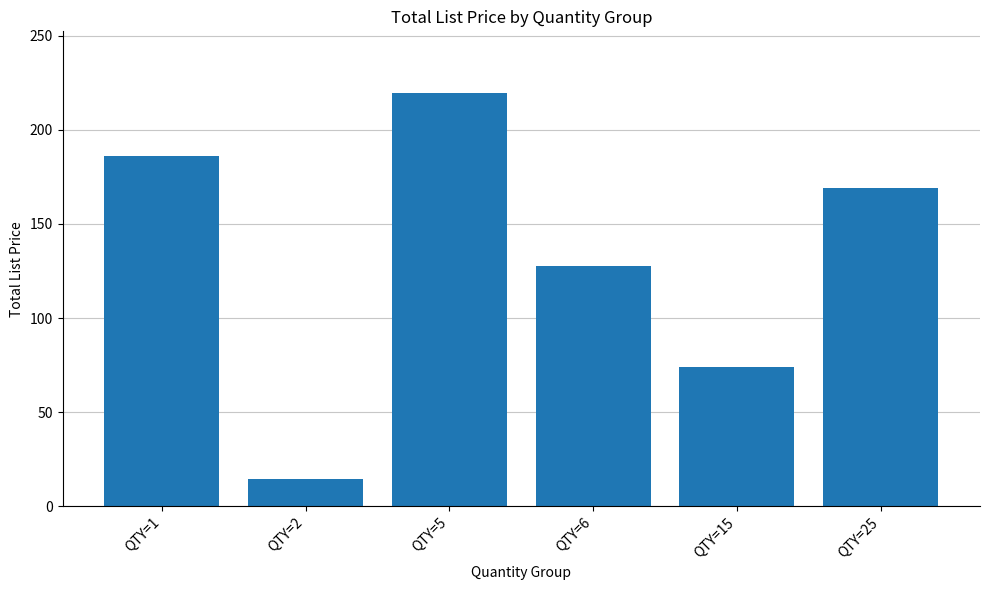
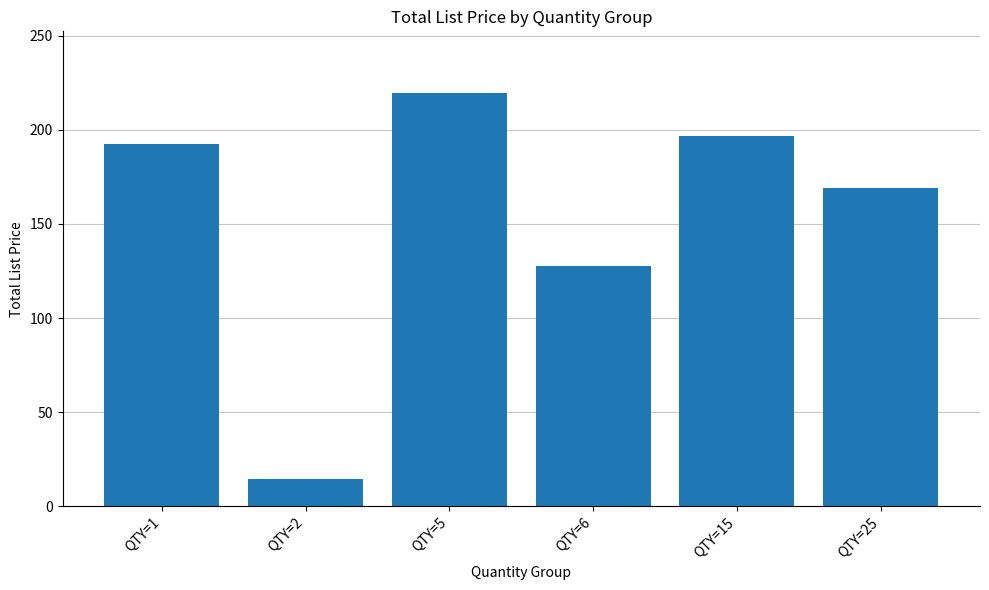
  {
-   "QTY=1": 186,
+   "QTY=1": 193,
    "QTY=2": 14,
    "QTY=5": 220,
    "QTY=6": 128,
-   "QTY=15": 74,
+   "QTY=15": 197,
    "QTY=25": 169
  }
